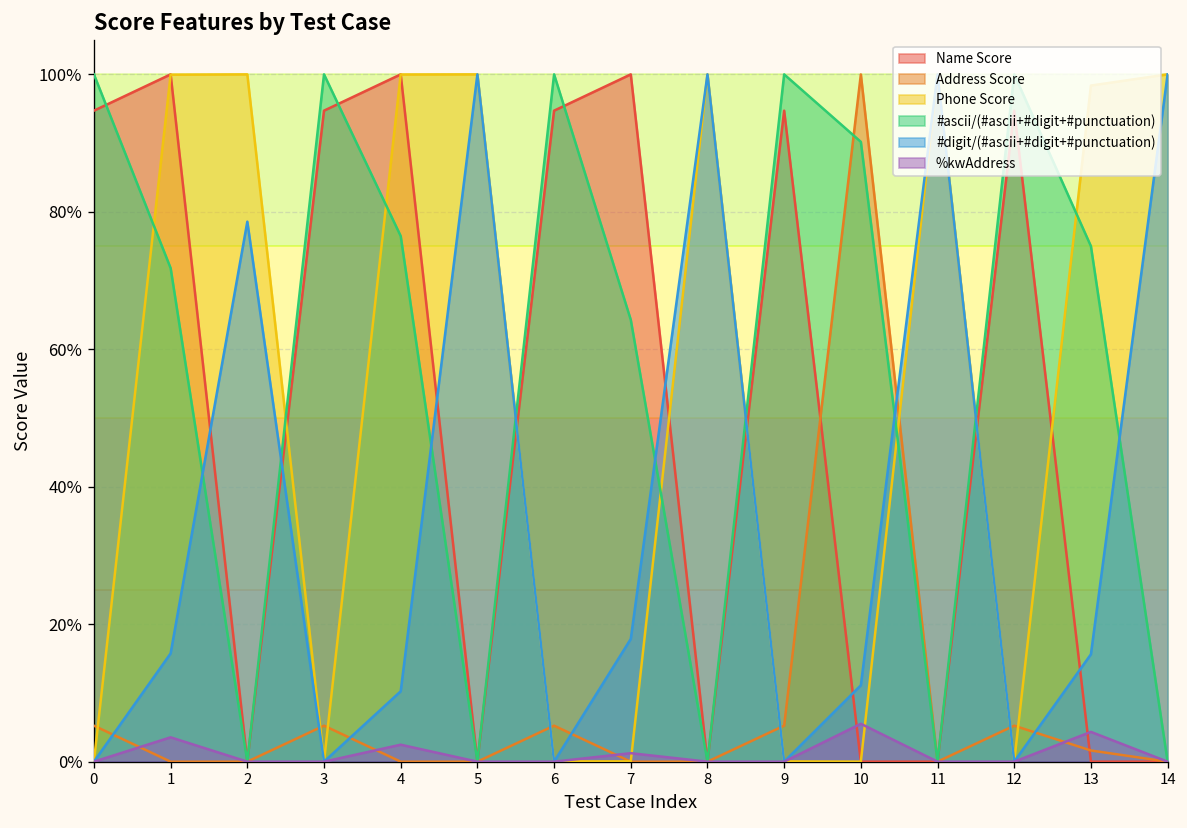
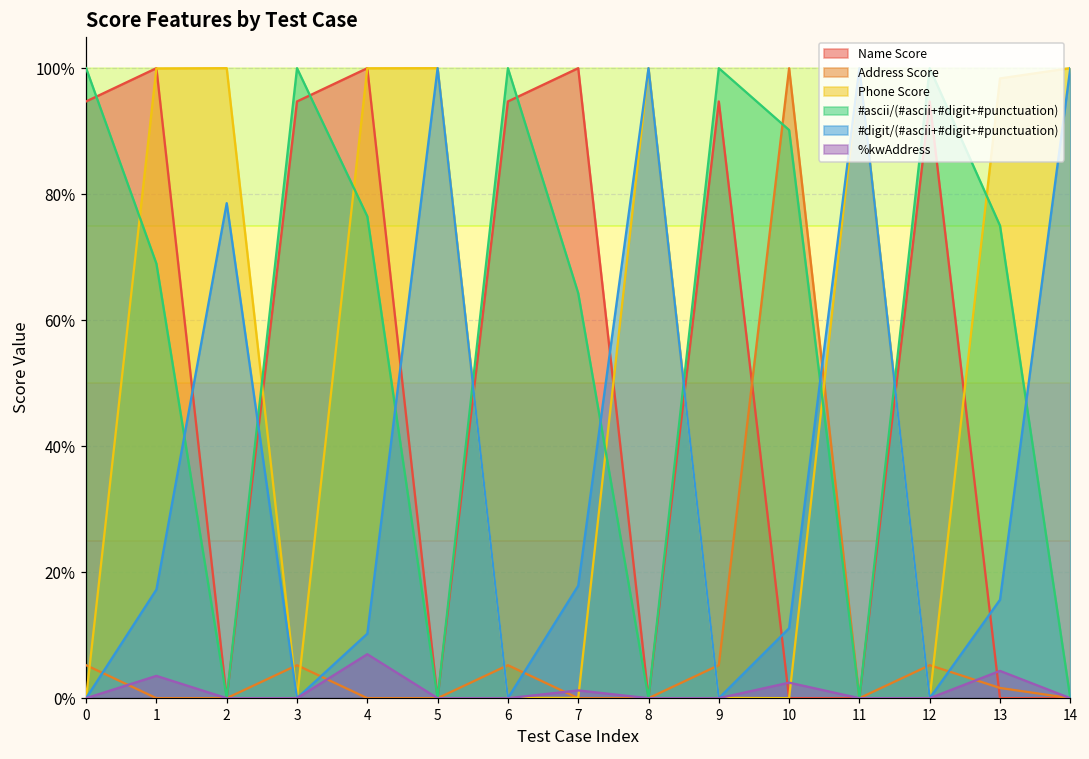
  {
    "#ascii/(#ascii+#digit+#punctuation)": {
      "0": "100%",
-     "1": "72%",
+     "1": "69%",
      "3": "100%",
      "4": "76%",
      "6": "100%",
      "7": "64%",
      "9": "100%",
      "10": "90%",
      "13": "75%"
    },
    "#digit/(#ascii+#digit+#punctuation)": {
-     "1": "16%",
+     "1": "17%",
      "2": "79%",
      "4": "10%",
      "7": "18%",
      "10": "11%",
      "13": "16%"
    },
    "%kwAddress": {
      "1": "4%",
-     "4": "2%",
+     "4": "7%",
      "7": "1%",
-     "10": "6%",
+     "10": "2%",
      "13": "4%"
    }
  }
